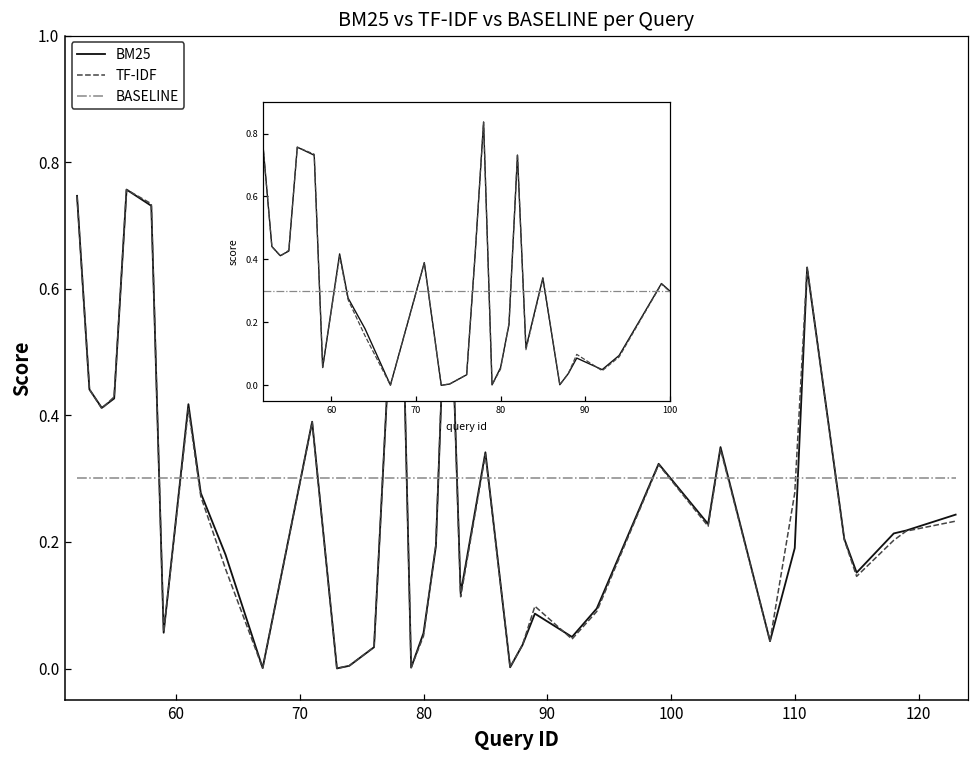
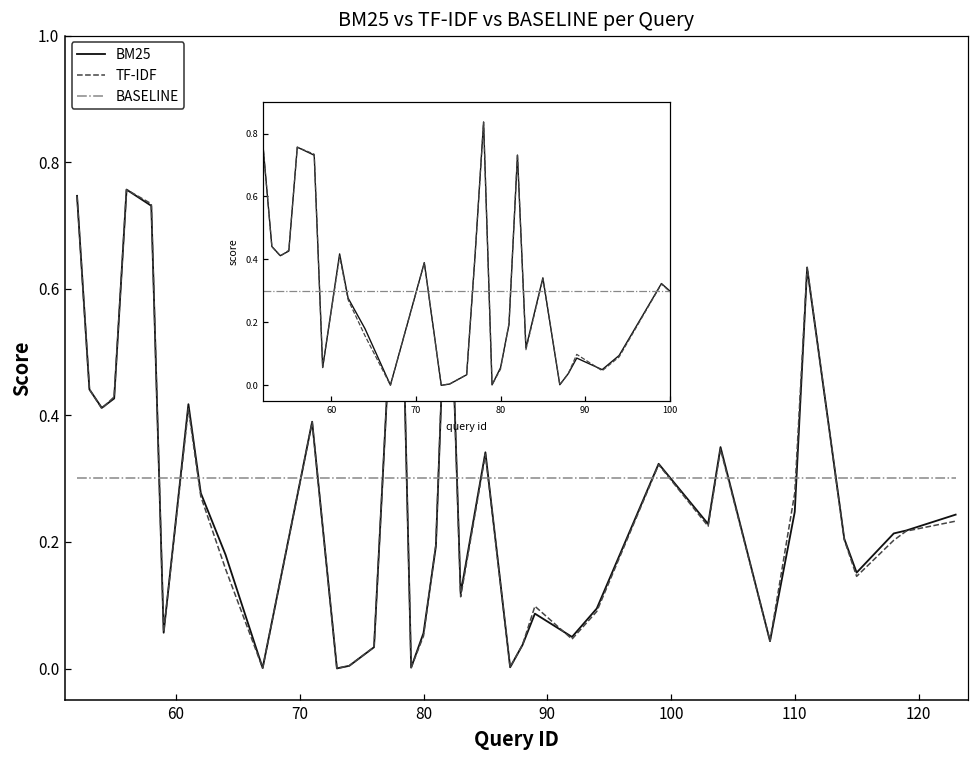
  {
    "BM25": {
      "80": 0.06,
-     "110": 0.19
+     "110": 0.25
    },
    "TF-IDF": {
      "80": 0.05,
      "110": 0.28
    },
    "BASELINE": {
      "80": 0.30,
      "110": 0.30
    }
  }
